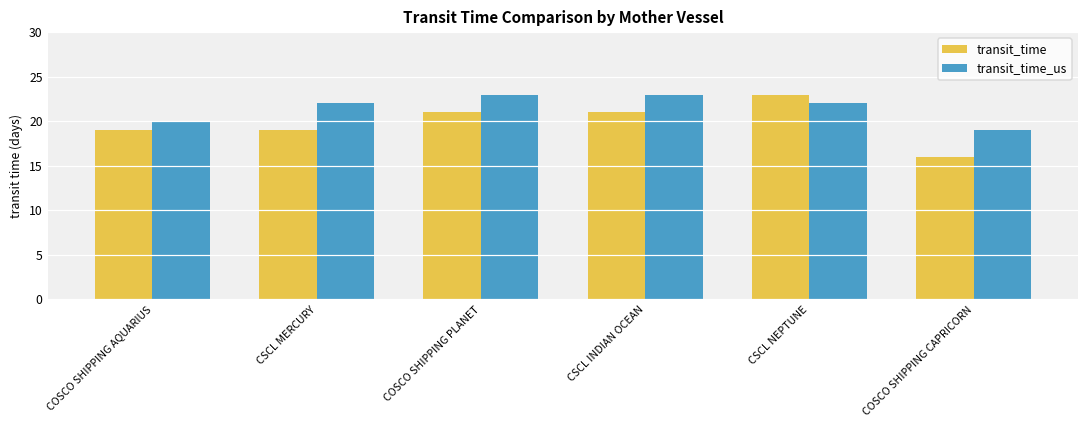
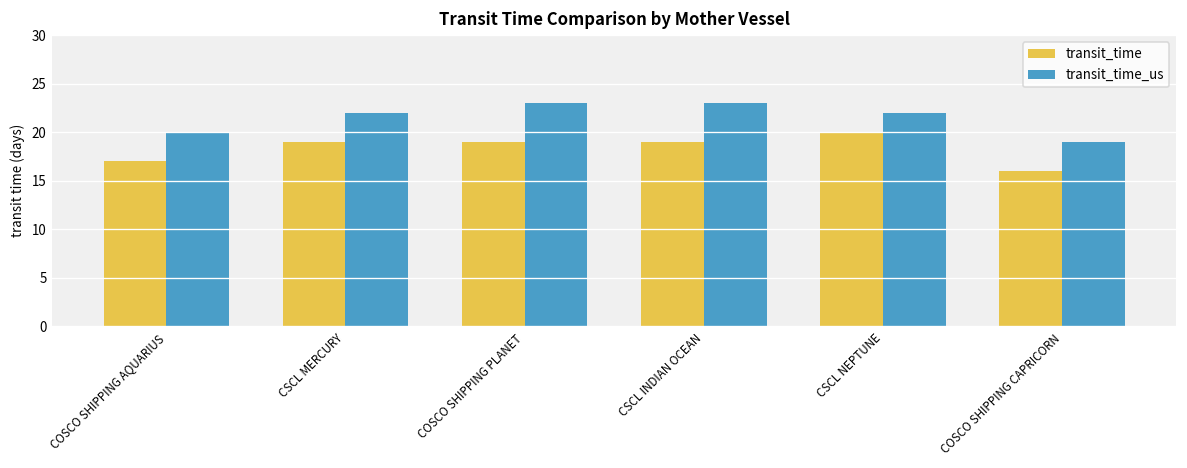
  {
    "transit_time": {
-     "COSCO SHIPPING AQUARIUS": 19,
+     "COSCO SHIPPING AQUARIUS": 17,
      "CSCL MERCURY": 19,
-     "COSCO SHIPPING PLANET": 21,
-     "CSCL INDIAN OCEAN": 21,
-     "CSCL NEPTUNE": 23,
+     "COSCO SHIPPING PLANET": 19,
+     "CSCL INDIAN OCEAN": 19,
+     "CSCL NEPTUNE": 20,
      "COSCO SHIPPING CAPRICORN": 16
    },
    "transit_time_us": {
      "COSCO SHIPPING AQUARIUS": 20,
      "CSCL MERCURY": 22,
      "COSCO SHIPPING PLANET": 23,
      "CSCL INDIAN OCEAN": 23,
      "CSCL NEPTUNE": 22,
      "COSCO SHIPPING CAPRICORN": 19
    }
  }
